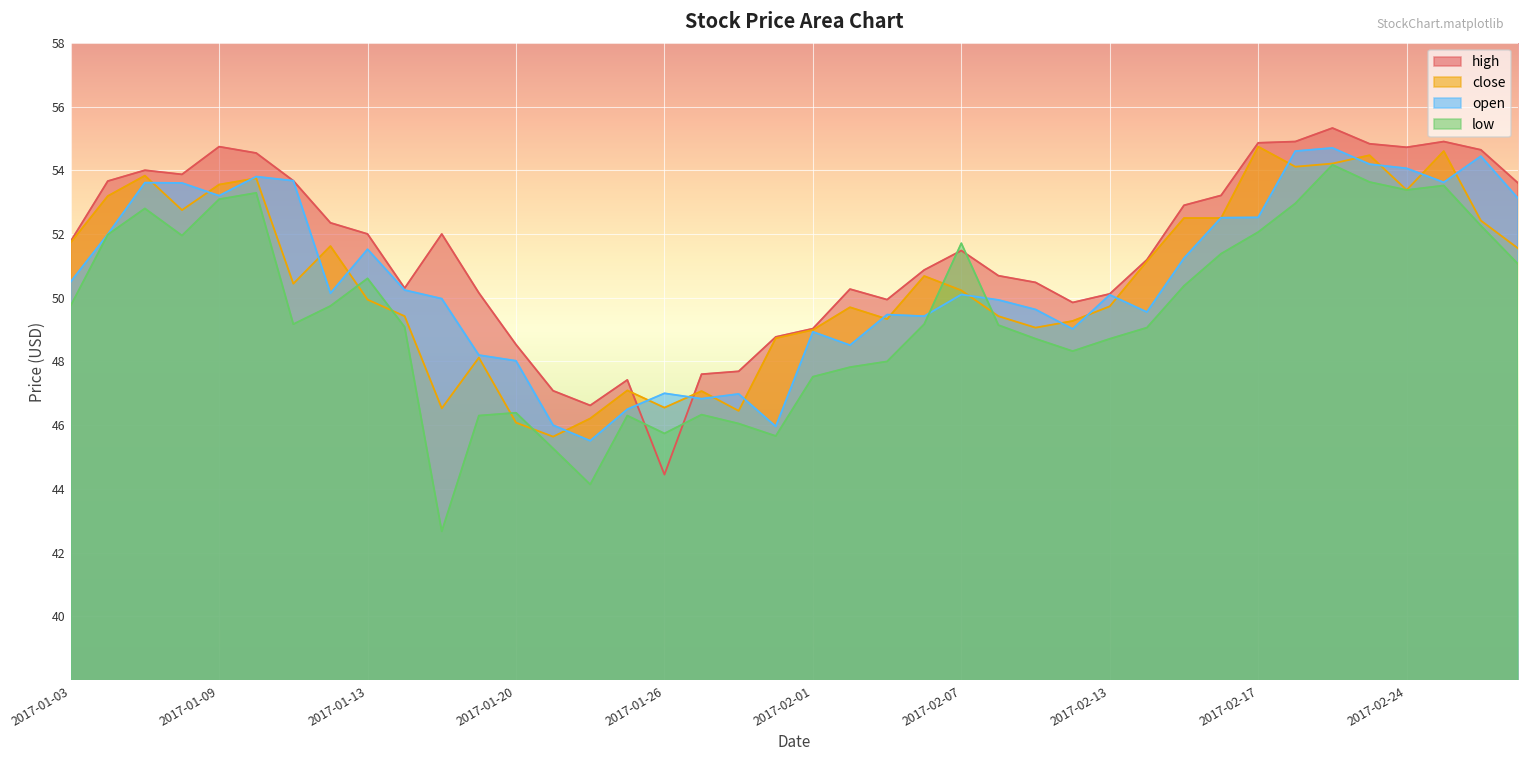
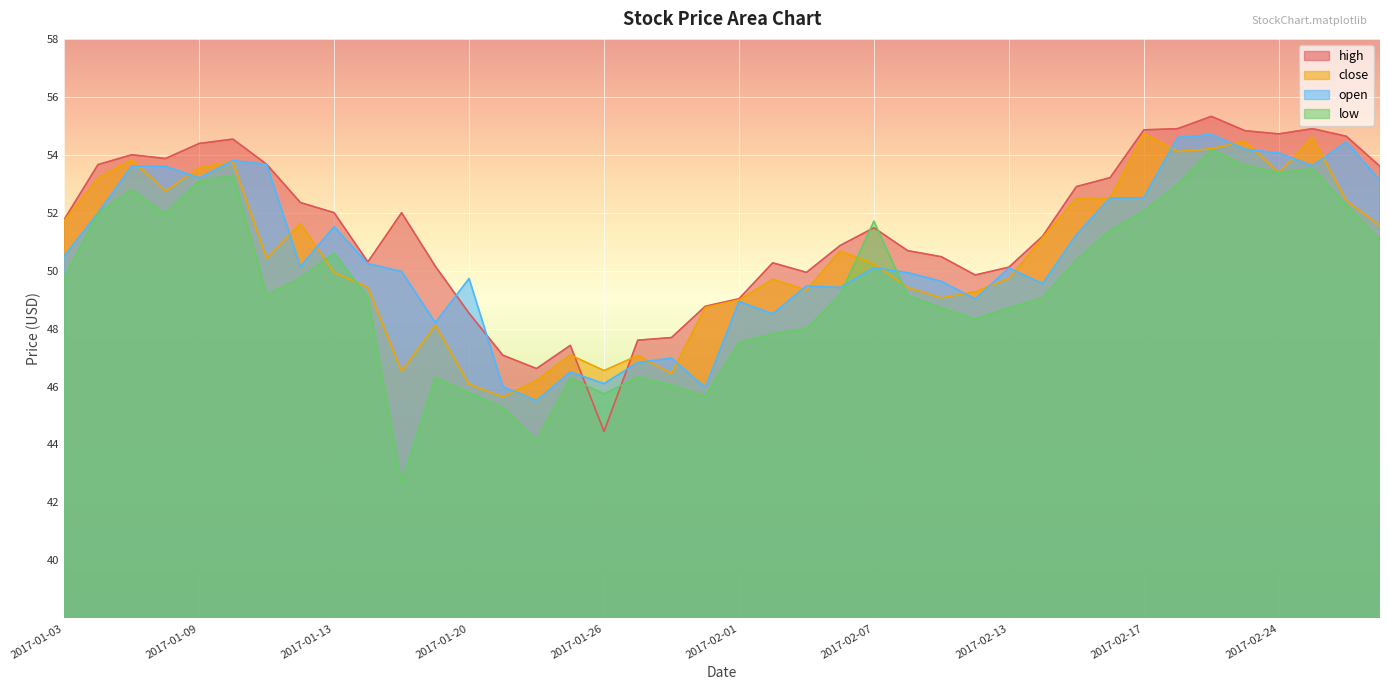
  {
    "high": {
-     "2017-01-09": 54.7,
+     "2017-01-09": 54.4,
      "2017-01-13": 52.0,
      "2017-01-20": 48.5,
      "2017-01-26": 44.5,
      "2017-02-07": 51.5,
      "2017-02-17": 54.9,
      "2017-02-24": 54.7
    },
    "close": {
      "2017-01-09": 53.6,
      "2017-01-13": 49.9,
      "2017-01-20": 46.1,
      "2017-01-26": 46.6,
      "2017-02-07": 50.2,
      "2017-02-13": 49.7,
      "2017-02-17": 54.7
    },
    "open": {
      "2017-01-03": 50.5,
      "2017-01-09": 53.2,
      "2017-01-13": 51.5,
-     "2017-01-20": 48.0,
-     "2017-01-26": 47.0,
+     "2017-01-20": 49.7,
+     "2017-01-26": 46.1,
      "2017-02-07": 50.1,
      "2017-02-17": 52.5,
      "2017-02-24": 54.1
    },
    "low": {
      "2017-01-03": 49.8,
      "2017-01-09": 53.1,
      "2017-01-13": 50.6,
-     "2017-01-20": 46.4,
+     "2017-01-20": 45.8,
      "2017-01-26": 45.7,
      "2017-02-01": 47.5,
      "2017-02-07": 51.7,
      "2017-02-13": 48.7,
      "2017-02-17": 52.1
    }
  }
